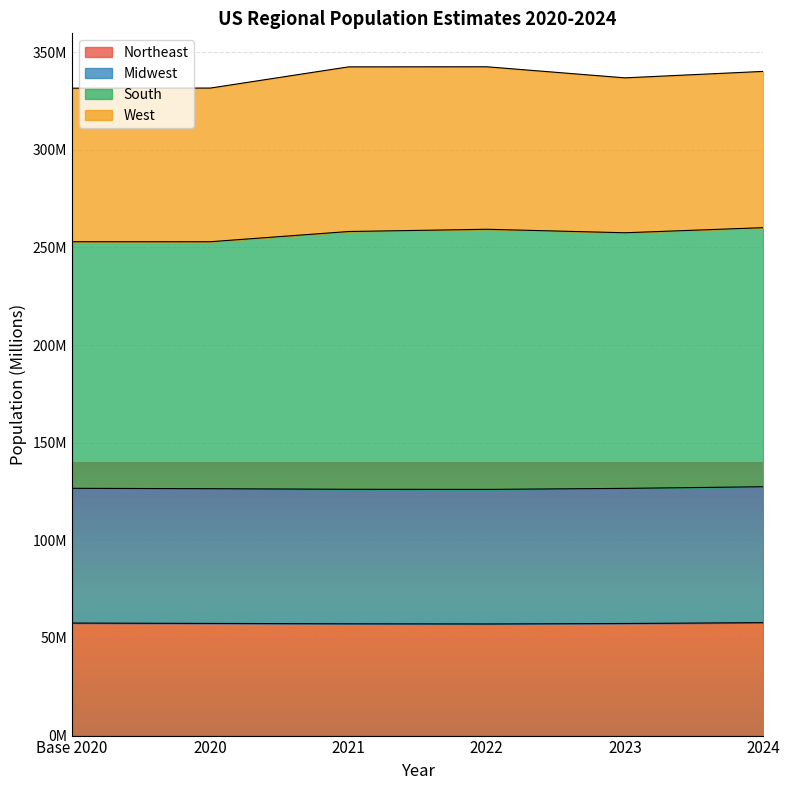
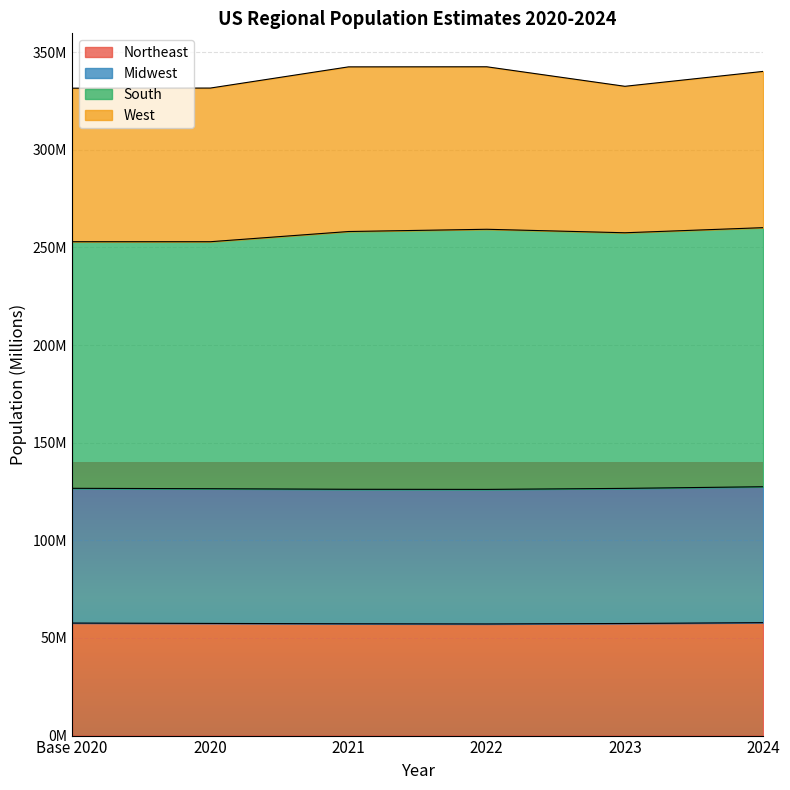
  {
    "Northeast": {
      "Base 2020": 58000000,
      "2020": 57000000,
      "2021": 57000000,
      "2022": 57000000,
      "2023": 57000000,
      "2024": 58000000
    },
    "Midwest": {
      "Base 2020": 69000000,
      "2020": 69000000,
      "2021": 69000000,
      "2022": 69000000,
      "2023": 69000000,
      "2024": 70000000
    },
    "South": {
      "Base 2020": 126000000,
      "2020": 126000000,
      "2021": 132000000,
      "2022": 133000000,
      "2023": 131000000,
      "2024": 133000000
    },
    "West": {
      "Base 2020": 79000000,
      "2020": 79000000,
      "2021": 84000000,
      "2022": 83000000,
-     "2023": 79000000,
+     "2023": 75000000,
      "2024": 80000000
    }
  }
